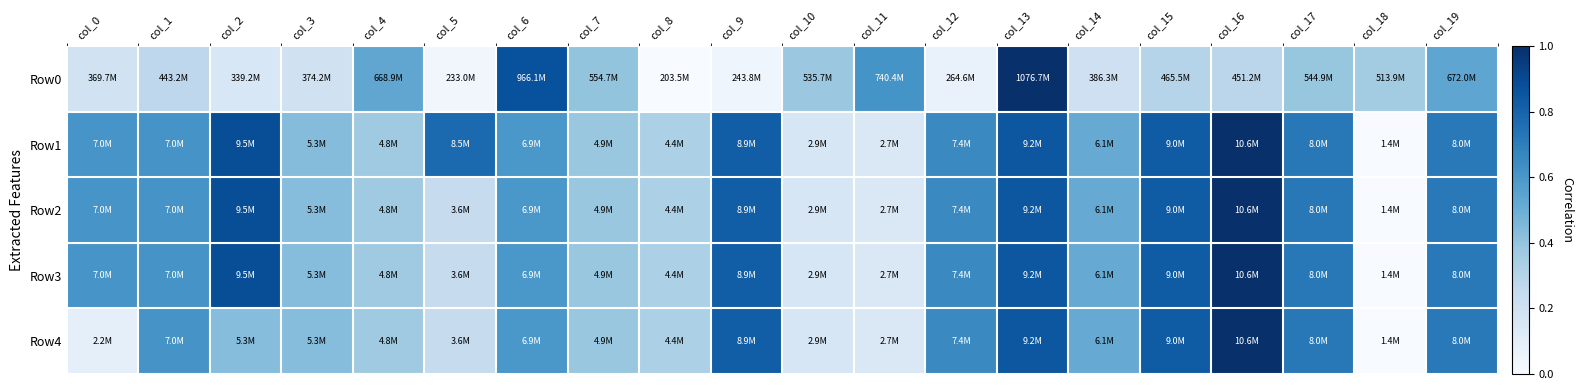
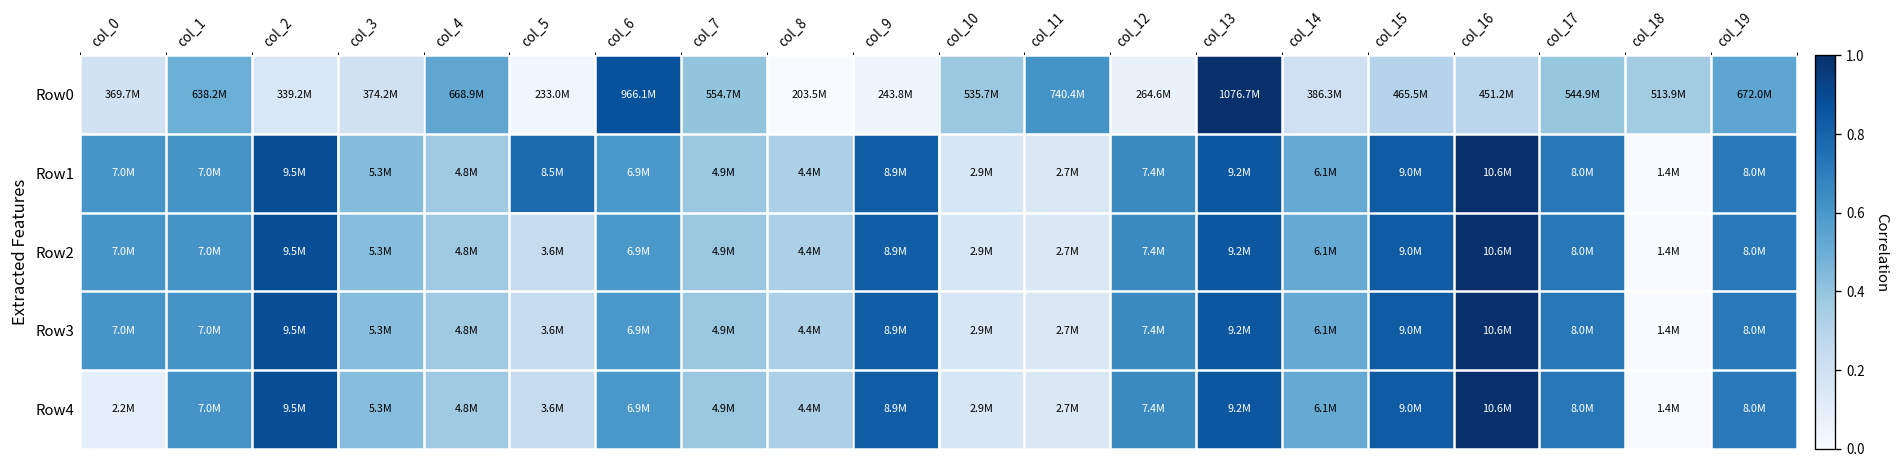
  {
    "Row0": {
      "col_0": "369.7M",
-     "col_1": "443.2M",
+     "col_1": "638.2M",
      "col_2": "339.2M",
      "col_3": "374.2M",
      "col_4": "668.9M",
      "col_5": "233.0M",
      "col_6": "966.1M",
      "col_7": "554.7M",
      "col_8": "203.5M",
      "col_9": "243.8M",
      "col_10": "535.7M",
      "col_11": "740.4M",
      "col_12": "264.6M",
      "col_13": "1076.7M",
      "col_14": "386.3M",
      "col_15": "465.5M",
      "col_16": "451.2M",
      "col_17": "544.9M",
      "col_18": "513.9M",
      "col_19": "672.0M"
    },
    "Row1": {
      "col_0": "7.0M",
      "col_1": "7.0M",
      "col_2": "9.5M",
      "col_3": "5.3M",
      "col_4": "4.8M",
      "col_5": "8.5M",
      "col_6": "6.9M",
      "col_7": "4.9M",
      "col_8": "4.4M",
      "col_9": "8.9M",
      "col_10": "2.9M",
      "col_11": "2.7M",
      "col_12": "7.4M",
      "col_13": "9.2M",
      "col_14": "6.1M",
      "col_15": "9.0M",
      "col_16": "10.6M",
      "col_17": "8.0M",
      "col_18": "1.4M",
      "col_19": "8.0M"
    },
    "Row2": {
      "col_0": "7.0M",
      "col_1": "7.0M",
      "col_2": "9.5M",
      "col_3": "5.3M",
      "col_4": "4.8M",
      "col_5": "3.6M",
      "col_6": "6.9M",
      "col_7": "4.9M",
      "col_8": "4.4M",
      "col_9": "8.9M",
      "col_10": "2.9M",
      "col_11": "2.7M",
      "col_12": "7.4M",
      "col_13": "9.2M",
      "col_14": "6.1M",
      "col_15": "9.0M",
      "col_16": "10.6M",
      "col_17": "8.0M",
      "col_18": "1.4M",
      "col_19": "8.0M"
    },
    "Row3": {
      "col_0": "7.0M",
      "col_1": "7.0M",
      "col_2": "9.5M",
      "col_3": "5.3M",
      "col_4": "4.8M",
      "col_5": "3.6M",
      "col_6": "6.9M",
      "col_7": "4.9M",
      "col_8": "4.4M",
      "col_9": "8.9M",
      "col_10": "2.9M",
      "col_11": "2.7M",
      "col_12": "7.4M",
      "col_13": "9.2M",
      "col_14": "6.1M",
      "col_15": "9.0M",
      "col_16": "10.6M",
      "col_17": "8.0M",
      "col_18": "1.4M",
      "col_19": "8.0M"
    },
    "Row4": {
      "col_0": "2.2M",
      "col_1": "7.0M",
-     "col_2": "5.3M",
+     "col_2": "9.5M",
      "col_3": "5.3M",
      "col_4": "4.8M",
      "col_5": "3.6M",
      "col_6": "6.9M",
      "col_7": "4.9M",
      "col_8": "4.4M",
      "col_9": "8.9M",
      "col_10": "2.9M",
      "col_11": "2.7M",
      "col_12": "7.4M",
      "col_13": "9.2M",
      "col_14": "6.1M",
      "col_15": "9.0M",
      "col_16": "10.6M",
      "col_17": "8.0M",
      "col_18": "1.4M",
      "col_19": "8.0M"
    }
  }
